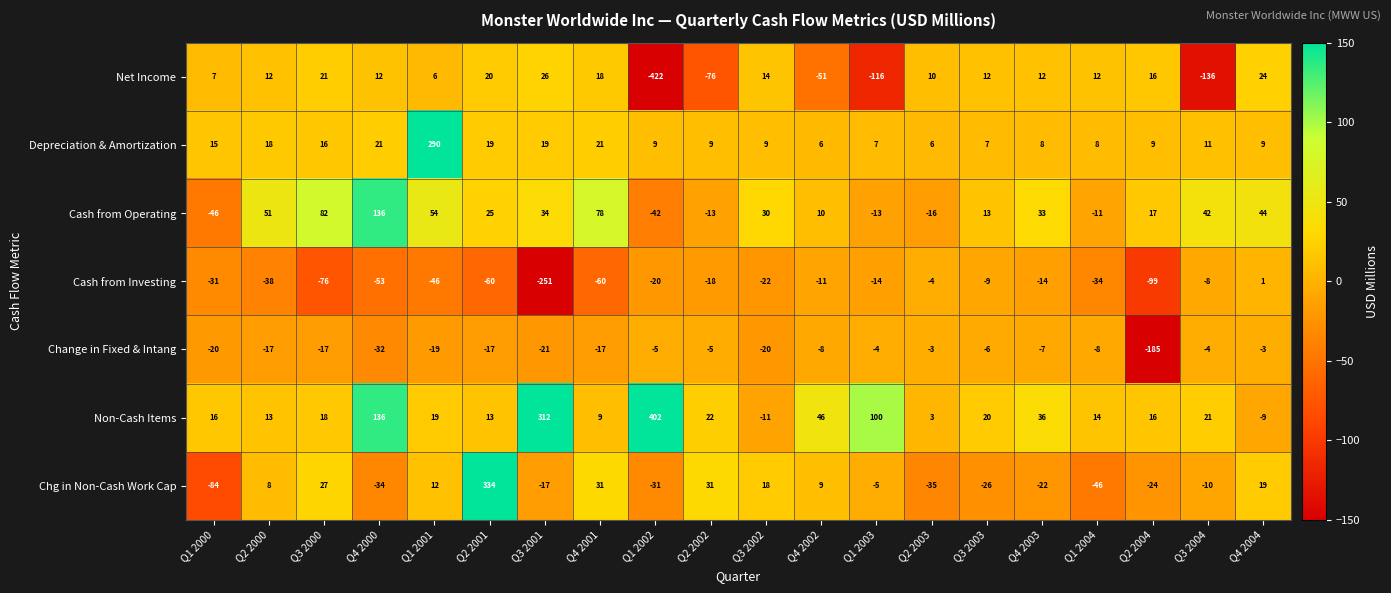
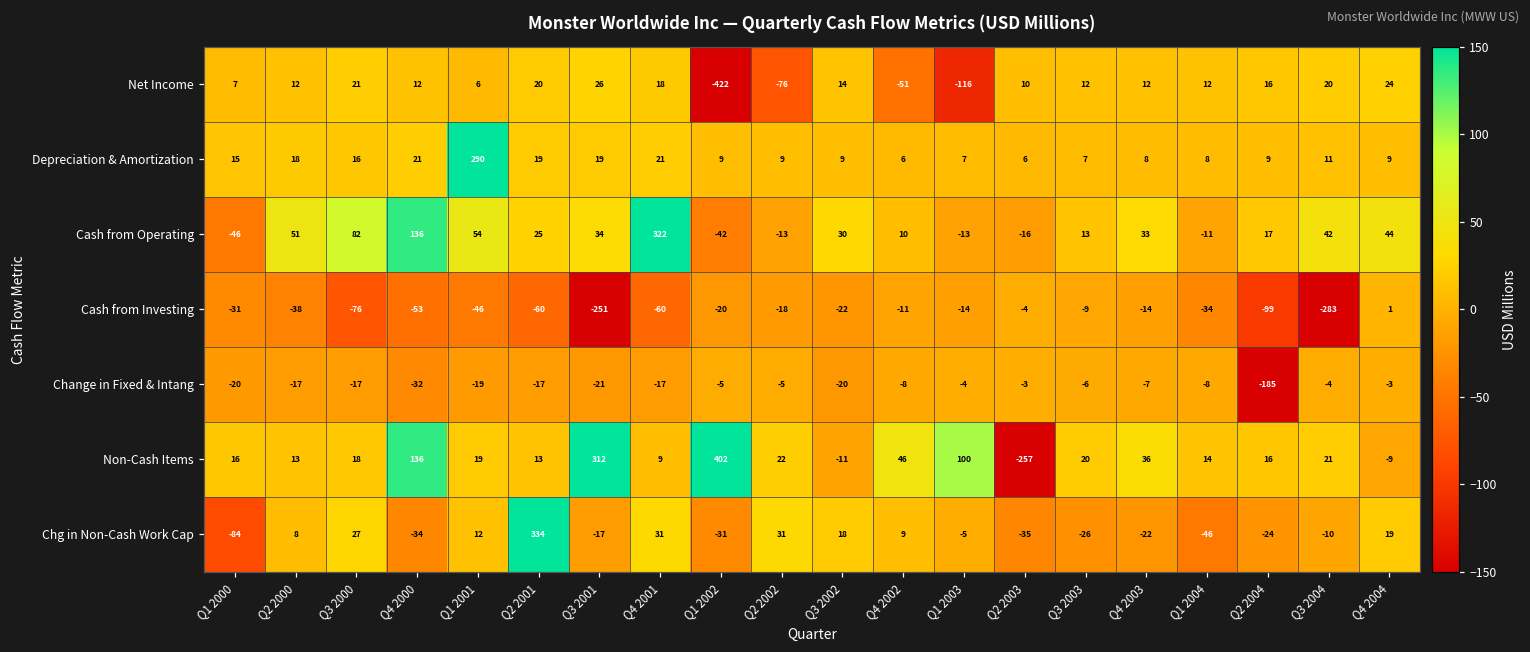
  {
    "Net Income": {
      "Q1 2000": 7,
      "Q2 2000": 12,
      "Q3 2000": 21,
      "Q4 2000": 12,
      "Q1 2001": 6,
      "Q2 2001": 20,
      "Q3 2001": 26,
      "Q4 2001": 18,
      "Q1 2002": -422,
      "Q2 2002": -76,
      "Q3 2002": 14,
      "Q4 2002": -51,
      "Q1 2003": -116,
      "Q2 2003": 10,
      "Q3 2003": 12,
      "Q4 2003": 12,
      "Q1 2004": 12,
      "Q2 2004": 16,
-     "Q3 2004": -136,
+     "Q3 2004": 20,
      "Q4 2004": 24
    },
    "Depreciation & Amortization": {
      "Q1 2000": 15,
      "Q2 2000": 18,
      "Q3 2000": 16,
      "Q4 2000": 21,
      "Q1 2001": 290,
      "Q2 2001": 19,
      "Q3 2001": 19,
      "Q4 2001": 21,
      "Q1 2002": 9,
      "Q2 2002": 9,
      "Q3 2002": 9,
      "Q4 2002": 6,
      "Q1 2003": 7,
      "Q2 2003": 6,
      "Q3 2003": 7,
      "Q4 2003": 8,
      "Q1 2004": 8,
      "Q2 2004": 9,
      "Q3 2004": 11,
      "Q4 2004": 9
    },
    "Cash from Operating": {
      "Q1 2000": -46,
      "Q2 2000": 51,
      "Q3 2000": 82,
      "Q4 2000": 136,
      "Q1 2001": 54,
      "Q2 2001": 25,
      "Q3 2001": 34,
-     "Q4 2001": 78,
+     "Q4 2001": 322,
      "Q1 2002": -42,
      "Q2 2002": -13,
      "Q3 2002": 30,
      "Q4 2002": 10,
      "Q1 2003": -13,
      "Q2 2003": -16,
      "Q3 2003": 13,
      "Q4 2003": 33,
      "Q1 2004": -11,
      "Q2 2004": 17,
      "Q3 2004": 42,
      "Q4 2004": 44
    },
    "Cash from Investing": {
      "Q1 2000": -31,
      "Q2 2000": -38,
      "Q3 2000": -76,
      "Q4 2000": -53,
      "Q1 2001": -46,
      "Q2 2001": -60,
      "Q3 2001": -251,
      "Q4 2001": -60,
      "Q1 2002": -20,
      "Q2 2002": -18,
      "Q3 2002": -22,
      "Q4 2002": -11,
      "Q1 2003": -14,
      "Q2 2003": -4,
      "Q3 2003": -9,
      "Q4 2003": -14,
      "Q1 2004": -34,
      "Q2 2004": -99,
-     "Q3 2004": -8,
+     "Q3 2004": -283,
      "Q4 2004": 1
    },
    "Change in Fixed & Intang": {
      "Q1 2000": -20,
      "Q2 2000": -17,
      "Q3 2000": -17,
      "Q4 2000": -32,
      "Q1 2001": -19,
      "Q2 2001": -17,
      "Q3 2001": -21,
      "Q4 2001": -17,
      "Q1 2002": -5,
      "Q2 2002": -5,
      "Q3 2002": -20,
      "Q4 2002": -8,
      "Q1 2003": -4,
      "Q2 2003": -3,
      "Q3 2003": -6,
      "Q4 2003": -7,
      "Q1 2004": -8,
      "Q2 2004": -185,
      "Q3 2004": -4,
      "Q4 2004": -3
    },
    "Non-Cash Items": {
      "Q1 2000": 16,
      "Q2 2000": 13,
      "Q3 2000": 18,
      "Q4 2000": 136,
      "Q1 2001": 19,
      "Q2 2001": 13,
      "Q3 2001": 312,
      "Q4 2001": 9,
      "Q1 2002": 402,
      "Q2 2002": 22,
      "Q3 2002": -11,
      "Q4 2002": 46,
      "Q1 2003": 100,
-     "Q2 2003": 3,
+     "Q2 2003": -257,
      "Q3 2003": 20,
      "Q4 2003": 36,
      "Q1 2004": 14,
      "Q2 2004": 16,
      "Q3 2004": 21,
      "Q4 2004": -9
    },
    "Chg in Non-Cash Work Cap": {
      "Q1 2000": -84,
      "Q2 2000": 8,
      "Q3 2000": 27,
      "Q4 2000": -34,
      "Q1 2001": 12,
      "Q2 2001": 334,
      "Q3 2001": -17,
      "Q4 2001": 31,
      "Q1 2002": -31,
      "Q2 2002": 31,
      "Q3 2002": 18,
      "Q4 2002": 9,
      "Q1 2003": -5,
      "Q2 2003": -35,
      "Q3 2003": -26,
      "Q4 2003": -22,
      "Q1 2004": -46,
      "Q2 2004": -24,
      "Q3 2004": -10,
      "Q4 2004": 19
    }
  }
